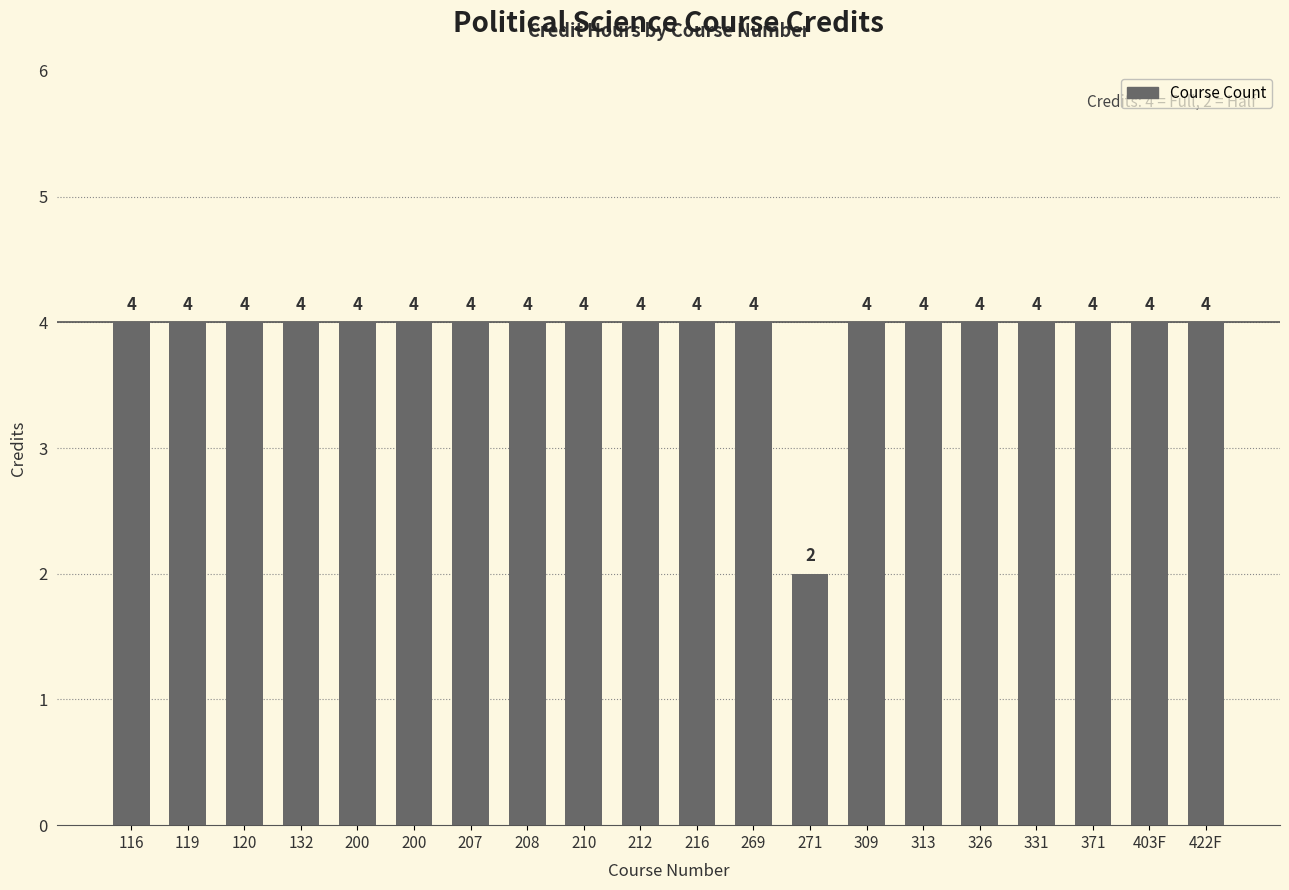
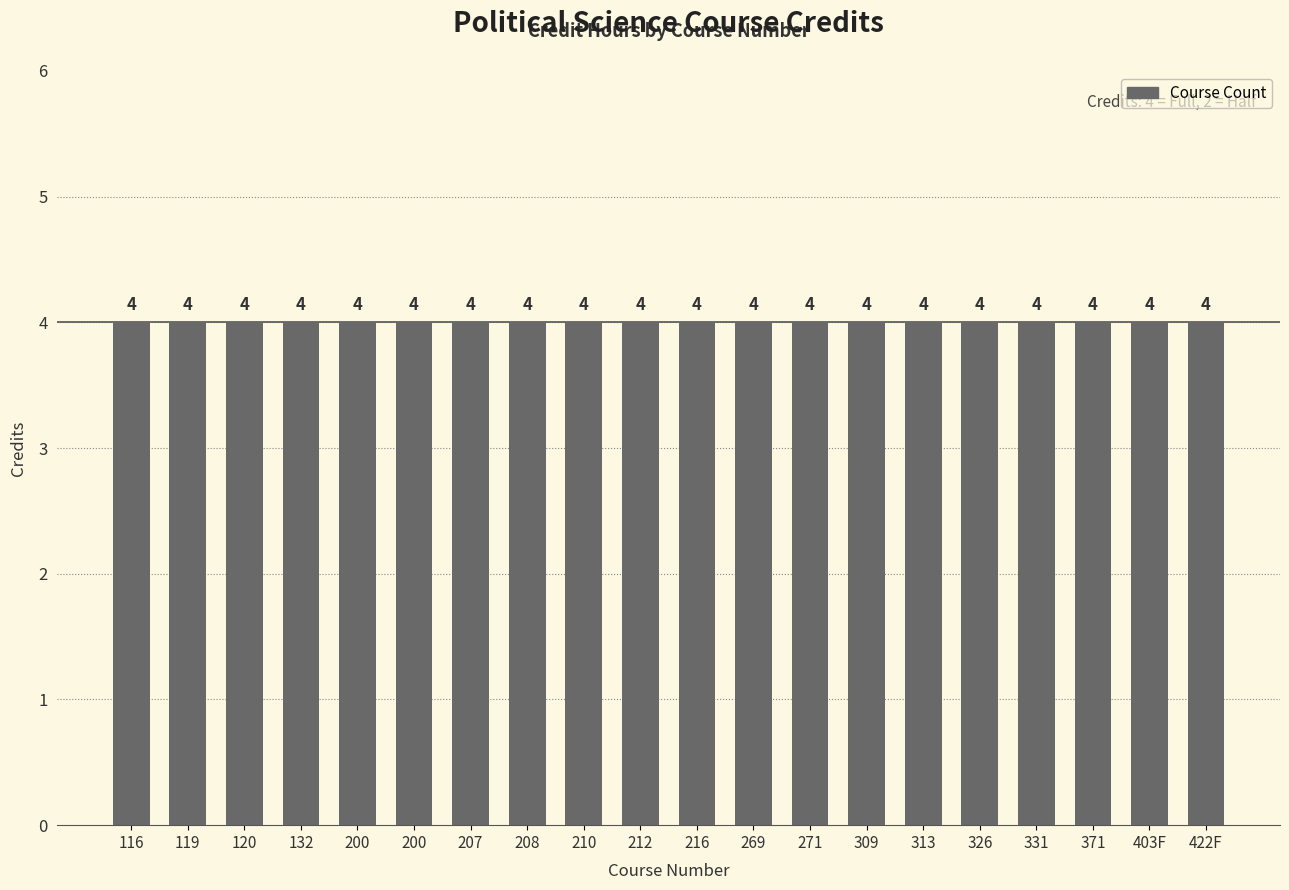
  {
    "116": 4,
    "119": 4,
    "120": 4,
    "132": 4,
    "207": 4,
    "208": 4,
    "210": 4,
    "212": 4,
    "216": 4,
    "269": 4,
-   "271": 2,
+   "271": 4,
    "309": 4,
    "313": 4,
    "326": 4,
    "331": 4,
    "371": 4,
    "403F": 4,
    "422F": 4
  }
